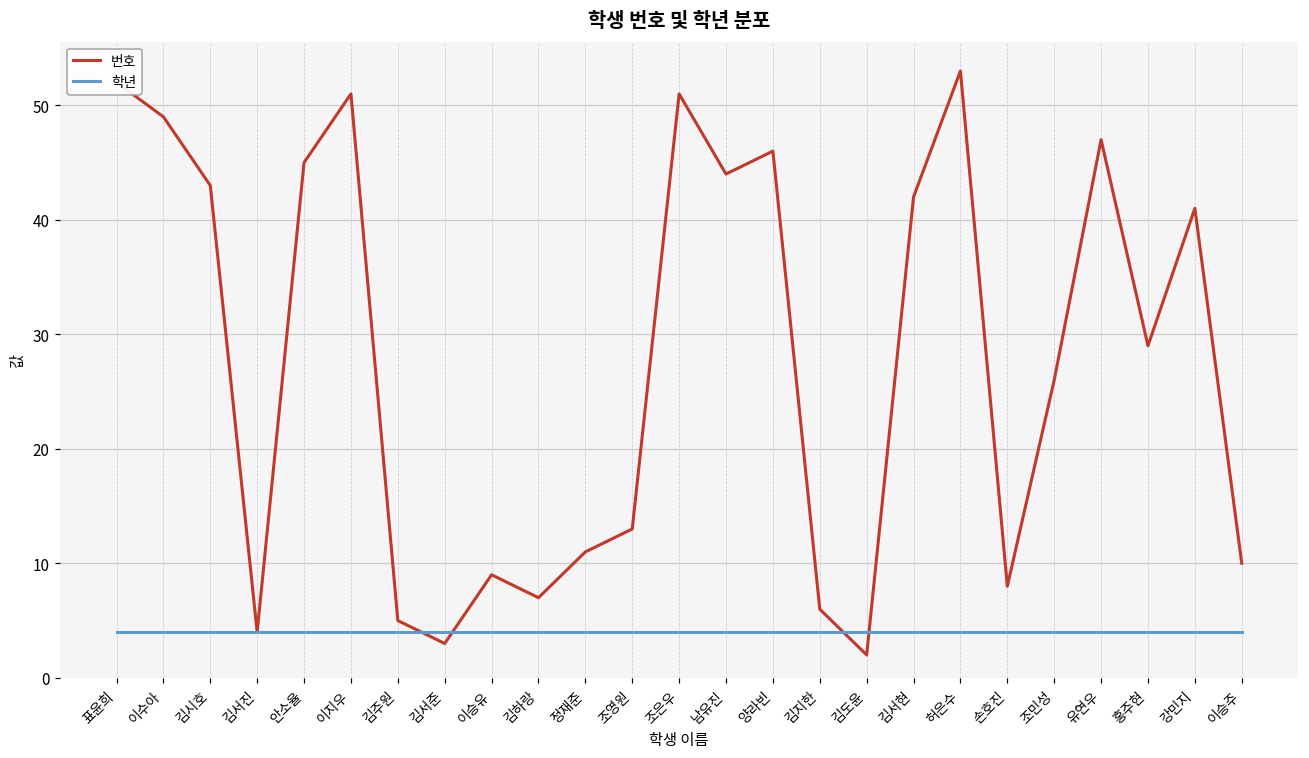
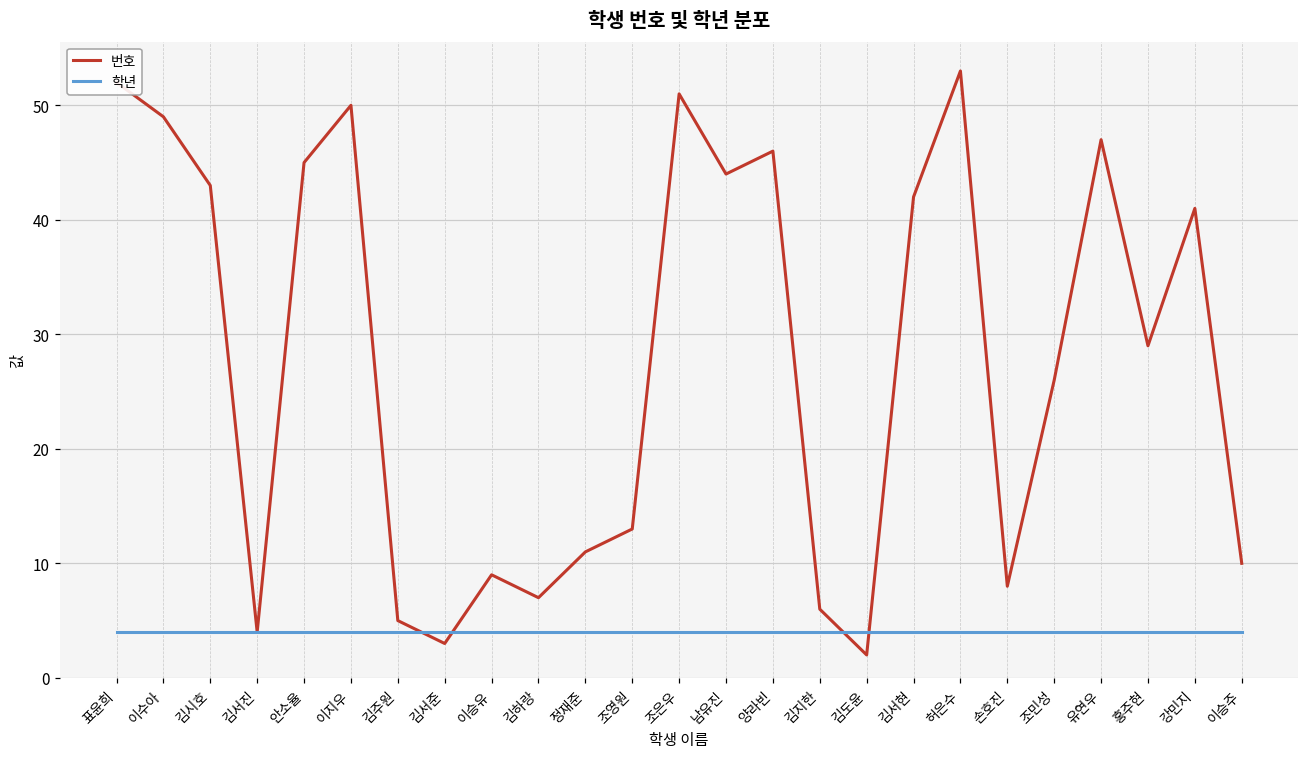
  {
    "번호": {
      "이수아": 49,
      "김시호": 43,
      "안소율": 45,
-     "이지우": 51,
+     "이지우": 50,
      "김주원": 5,
      "김서준": 3,
      "이승유": 9,
      "김하랑": 7,
      "정재준": 11,
      "조영원": 13,
      "조은우": 51,
      "남유진": 44,
      "양라빈": 46,
      "김지한": 6,
      "김도윤": 2,
      "김서현": 42,
      "허은수": 53,
      "손호진": 8,
      "조민성": 26,
      "유연우": 47,
      "홍주현": 29,
      "강민지": 41,
      "이승주": 10
    },
    "학년": {
      "표윤희": 4,
      "이수아": 4,
      "김시호": 4,
      "안소율": 4,
      "이지우": 4,
      "김주원": 4,
      "김서준": 4,
      "이승유": 4,
      "김하랑": 4,
      "정재준": 4,
      "조영원": 4,
      "조은우": 4,
      "남유진": 4,
      "양라빈": 4,
      "김지한": 4,
      "김도윤": 4,
      "김서현": 4,
      "허은수": 4,
      "손호진": 4,
      "조민성": 4,
      "유연우": 4,
      "홍주현": 4,
      "강민지": 4,
      "이승주": 4
    }
  }
